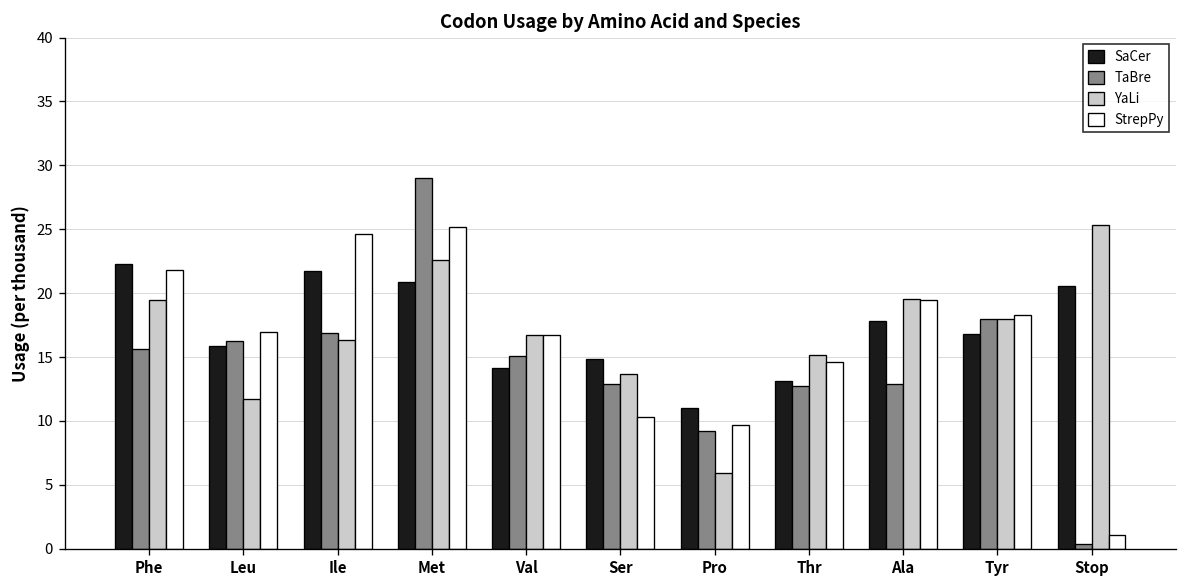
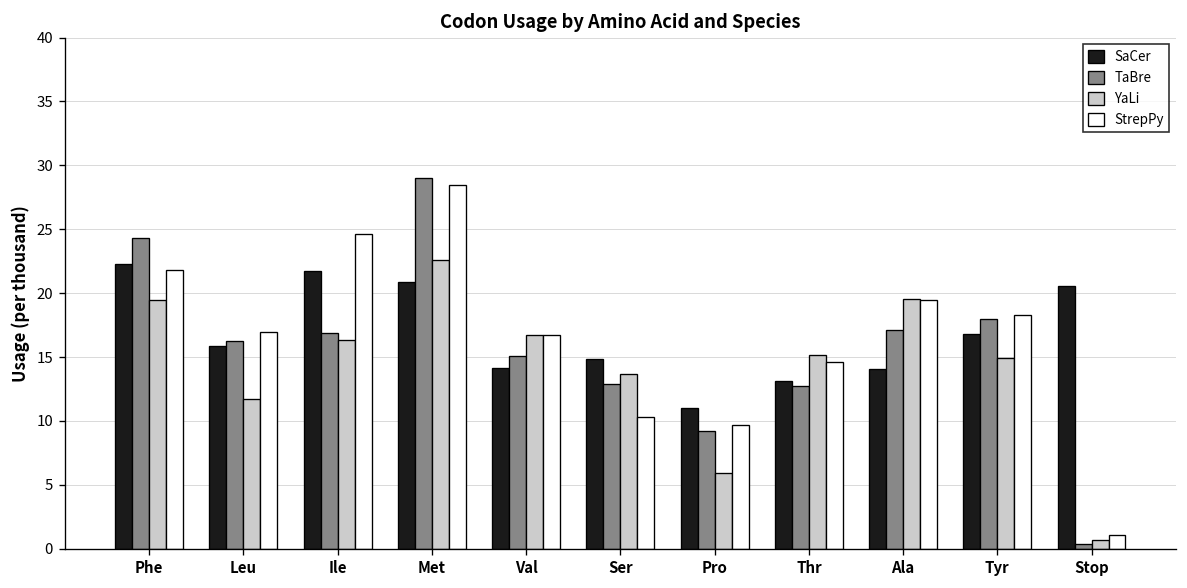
  {
    "SaCer": {
      "Phe": 22.3,
      "Leu": 15.8,
      "Ile": 21.7,
      "Met": 20.9,
      "Val": 14.1,
      "Ser": 14.8,
      "Pro": 11.0,
      "Thr": 13.1,
-     "Ala": 17.8,
+     "Ala": 14.1,
      "Tyr": 16.8,
      "Stop": 20.5
    },
    "TaBre": {
-     "Phe": 15.6,
+     "Phe": 24.4,
      "Leu": 16.2,
      "Ile": 16.9,
      "Met": 29.0,
      "Val": 15.1,
      "Ser": 12.9,
      "Pro": 9.3,
      "Thr": 12.8,
-     "Ala": 12.9,
+     "Ala": 17.1,
      "Tyr": 18.0,
      "Stop": 0.4
    },
    "YaLi": {
      "Phe": 19.5,
      "Leu": 11.8,
      "Ile": 16.3,
      "Met": 22.6,
      "Val": 16.8,
      "Ser": 13.7,
      "Pro": 5.9,
      "Thr": 15.2,
      "Ala": 19.6,
-     "Tyr": 18.0,
-     "Stop": 25.4
+     "Tyr": 15.0,
+     "Stop": 0.7
    },
    "StrepPy": {
      "Phe": 21.9,
      "Leu": 16.9,
      "Ile": 24.6,
-     "Met": 25.2,
+     "Met": 28.5,
      "Val": 16.8,
      "Ser": 10.3,
      "Pro": 9.7,
      "Thr": 14.6,
      "Ala": 19.5,
      "Tyr": 18.3,
      "Stop": 1.1
    }
  }
